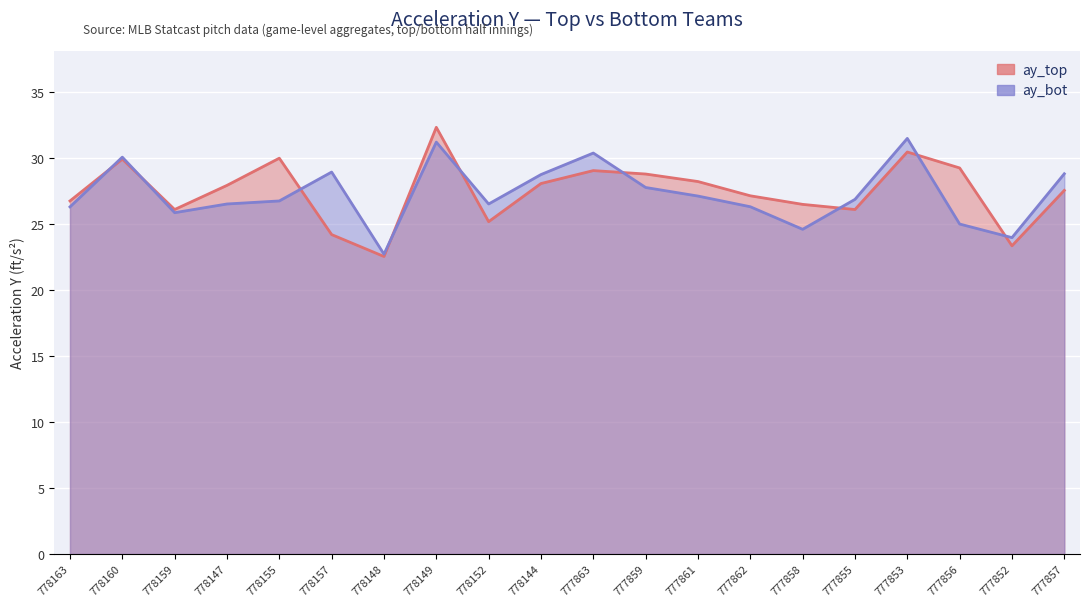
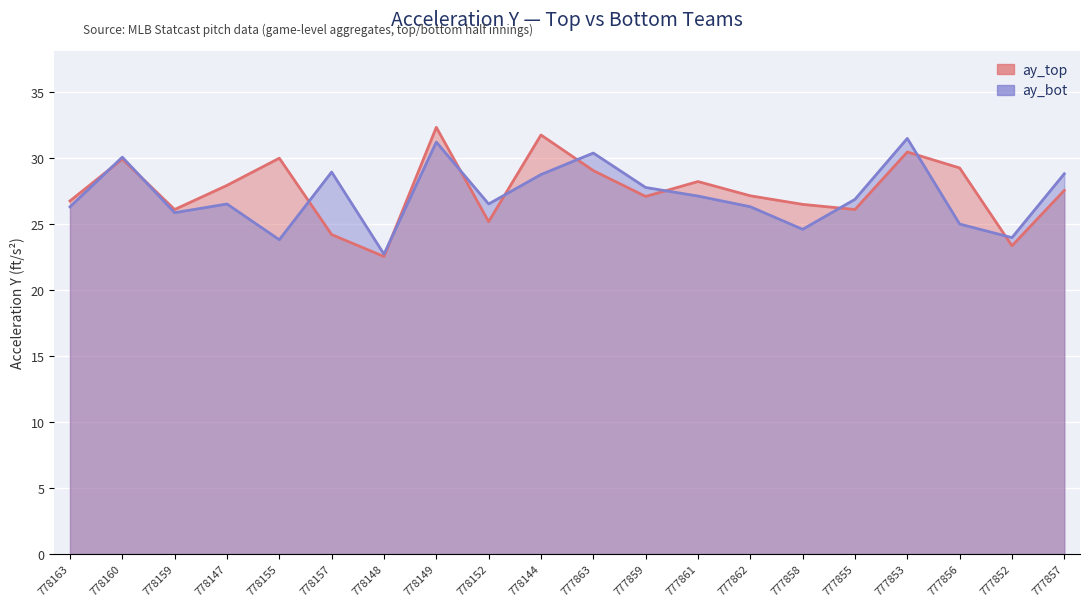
  {
    "ay_top": {
      "778163": 26.8,
      "778159": 26.1,
      "778147": 27.9,
      "778155": 30.0,
      "778157": 24.2,
      "778149": 32.3,
      "778152": 25.2,
-     "778144": 28.1,
+     "778144": 31.8,
      "777863": 29.1,
-     "777859": 28.8,
+     "777859": 27.1,
      "777861": 28.2,
      "777862": 27.2,
      "777858": 26.5,
      "777855": 26.1,
      "777853": 30.5,
      "777856": 29.3,
      "777852": 23.4,
      "777857": 27.6
    },
    "ay_bot": {
      "778163": 26.3,
      "778159": 25.9,
      "778147": 26.5,
-     "778155": 26.8,
+     "778155": 23.8,
      "778157": 29.0,
      "778149": 31.2,
      "778152": 26.5,
      "778144": 28.8,
      "777863": 30.4,
      "777859": 27.8,
      "777861": 27.1,
      "777862": 26.3,
      "777858": 24.6,
      "777855": 26.9,
      "777853": 31.5,
      "777856": 25.0,
      "777852": 24.0,
      "777857": 28.8
    }
  }
